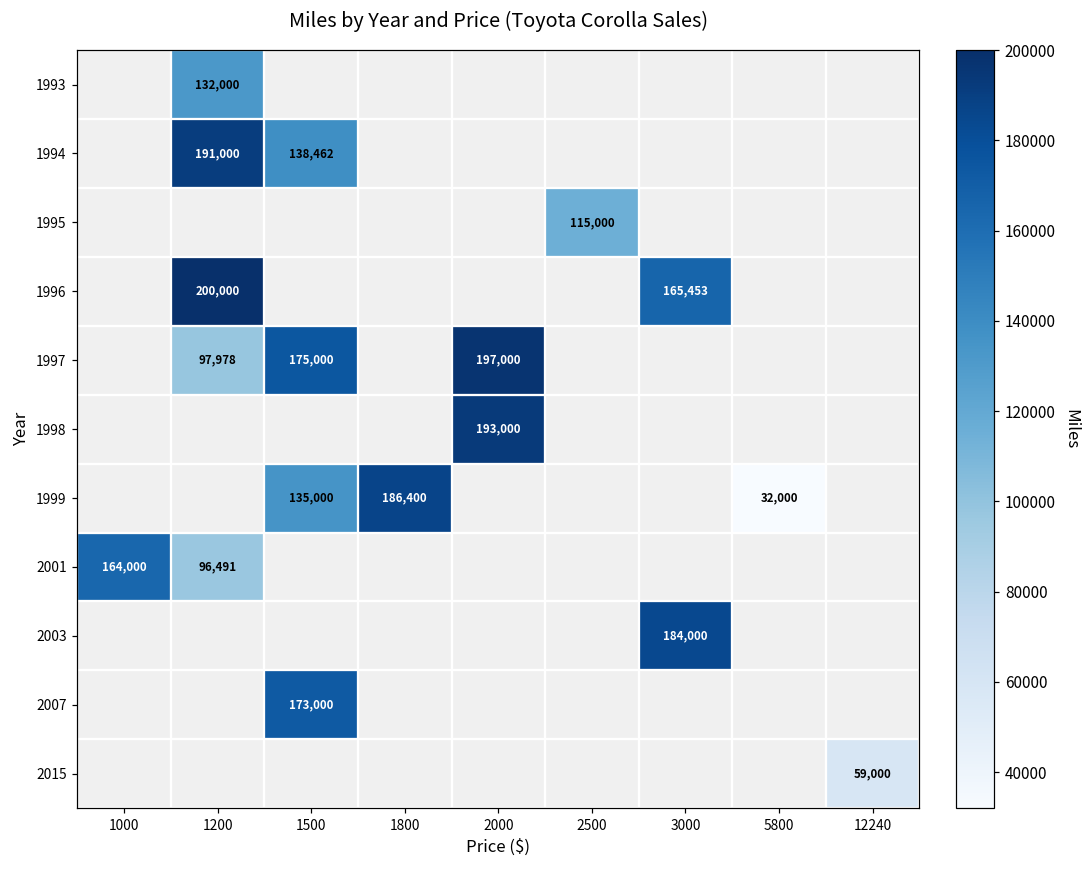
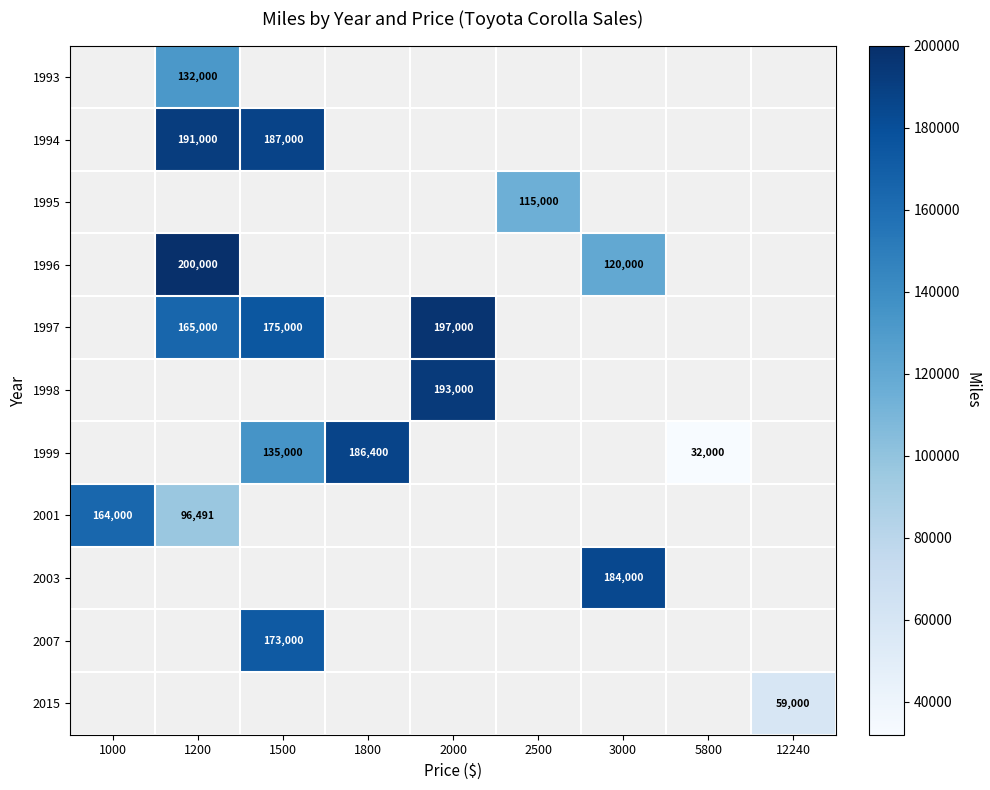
  {
    "1993": {
      "1200": "132,000"
    },
    "1994": {
      "1200": "191,000",
-     "1500": "138,462"
+     "1500": "187,000"
    },
    "1995": {
      "2500": "115,000"
    },
    "1996": {
      "1200": "200,000",
-     "3000": "165,453"
+     "3000": "120,000"
    },
    "1997": {
-     "1200": "97,978",
+     "1200": "165,000",
      "1500": "175,000",
      "2000": "197,000"
    },
    "1998": {
      "2000": "193,000"
    },
    "1999": {
      "1500": "135,000",
      "1800": "186,400",
      "5800": "32,000"
    },
    "2001": {
      "1000": "164,000",
      "1200": "96,491"
    },
    "2003": {
      "3000": "184,000"
    },
    "2007": {
      "1500": "173,000"
    },
    "2015": {
      "12240": "59,000"
    }
  }
